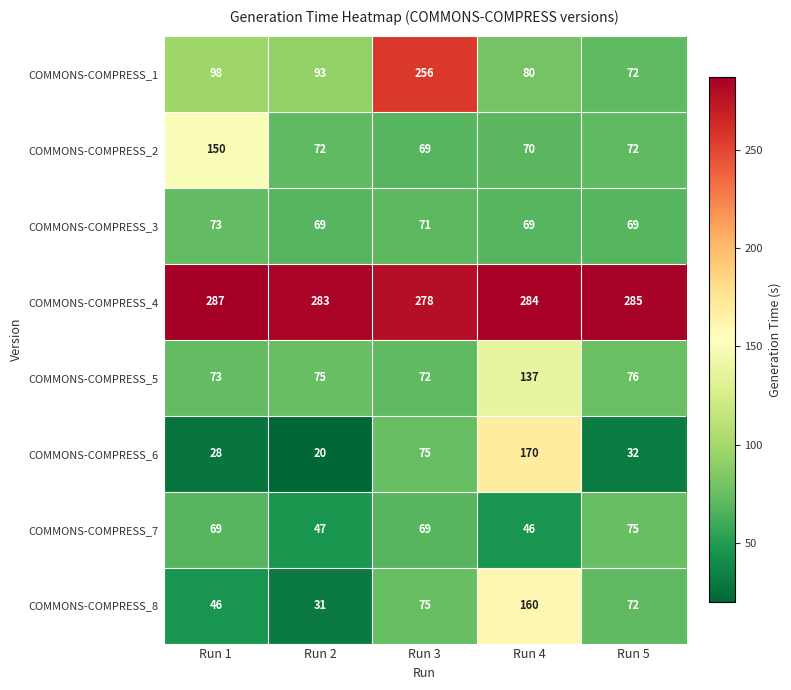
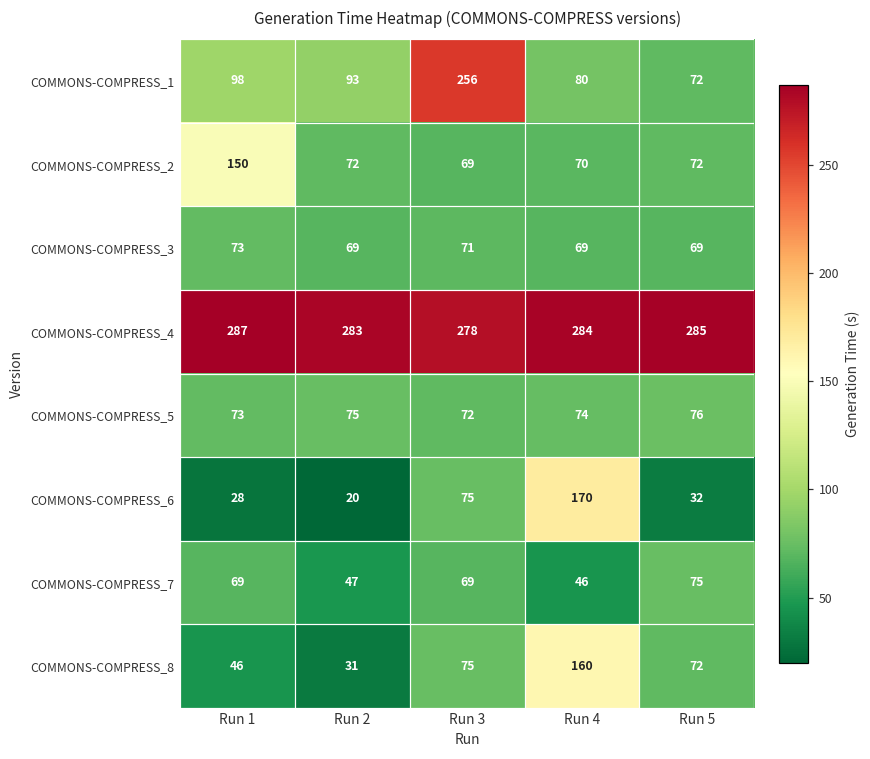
  {
    "COMMONS-COMPRESS_1": {
      "Run 1": 98,
      "Run 2": 93,
      "Run 3": 256,
      "Run 4": 80,
      "Run 5": 72
    },
    "COMMONS-COMPRESS_2": {
      "Run 1": 150,
      "Run 2": 72,
      "Run 3": 69,
      "Run 4": 70,
      "Run 5": 72
    },
    "COMMONS-COMPRESS_3": {
      "Run 1": 73,
      "Run 2": 69,
      "Run 3": 71,
      "Run 4": 69,
      "Run 5": 69
    },
    "COMMONS-COMPRESS_4": {
      "Run 1": 287,
      "Run 2": 283,
      "Run 3": 278,
      "Run 4": 284,
      "Run 5": 285
    },
    "COMMONS-COMPRESS_5": {
      "Run 1": 73,
      "Run 2": 75,
      "Run 3": 72,
-     "Run 4": 137,
+     "Run 4": 74,
      "Run 5": 76
    },
    "COMMONS-COMPRESS_6": {
      "Run 1": 28,
      "Run 2": 20,
      "Run 3": 75,
      "Run 4": 170,
      "Run 5": 32
    },
    "COMMONS-COMPRESS_7": {
      "Run 1": 69,
      "Run 2": 47,
      "Run 3": 69,
      "Run 4": 46,
      "Run 5": 75
    },
    "COMMONS-COMPRESS_8": {
      "Run 1": 46,
      "Run 2": 31,
      "Run 3": 75,
      "Run 4": 160,
      "Run 5": 72
    }
  }
